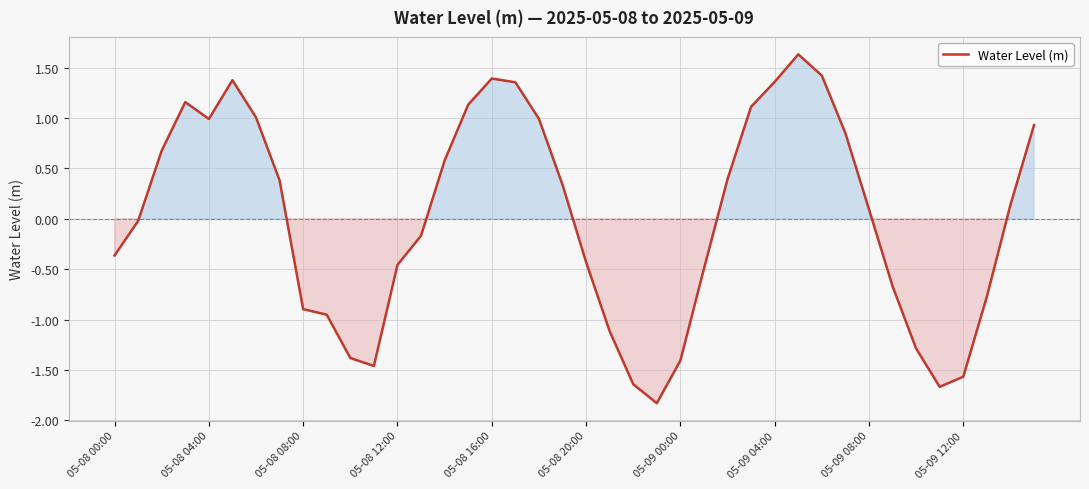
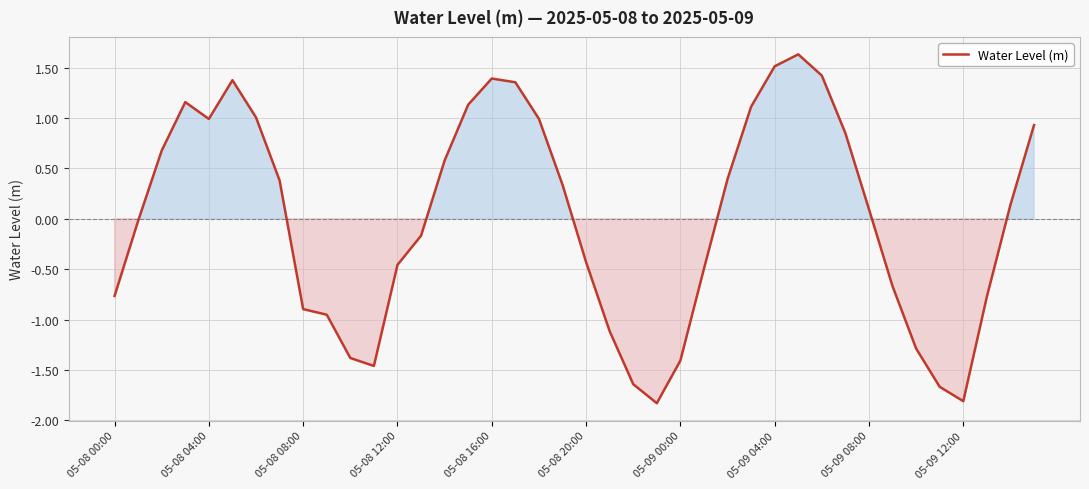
  {
-   "05-08 00:00": -0.36,
+   "05-08 00:00": -0.77,
    "05-08 04:00": 0.99,
    "05-08 08:00": -0.90,
    "05-08 12:00": -0.46,
    "05-08 16:00": 1.39,
    "05-08 20:00": -0.43,
    "05-09 00:00": -1.41,
-   "05-09 04:00": 1.36,
+   "05-09 04:00": 1.51,
    "05-09 08:00": 0.09,
-   "05-09 12:00": -1.57
+   "05-09 12:00": -1.81
  }
